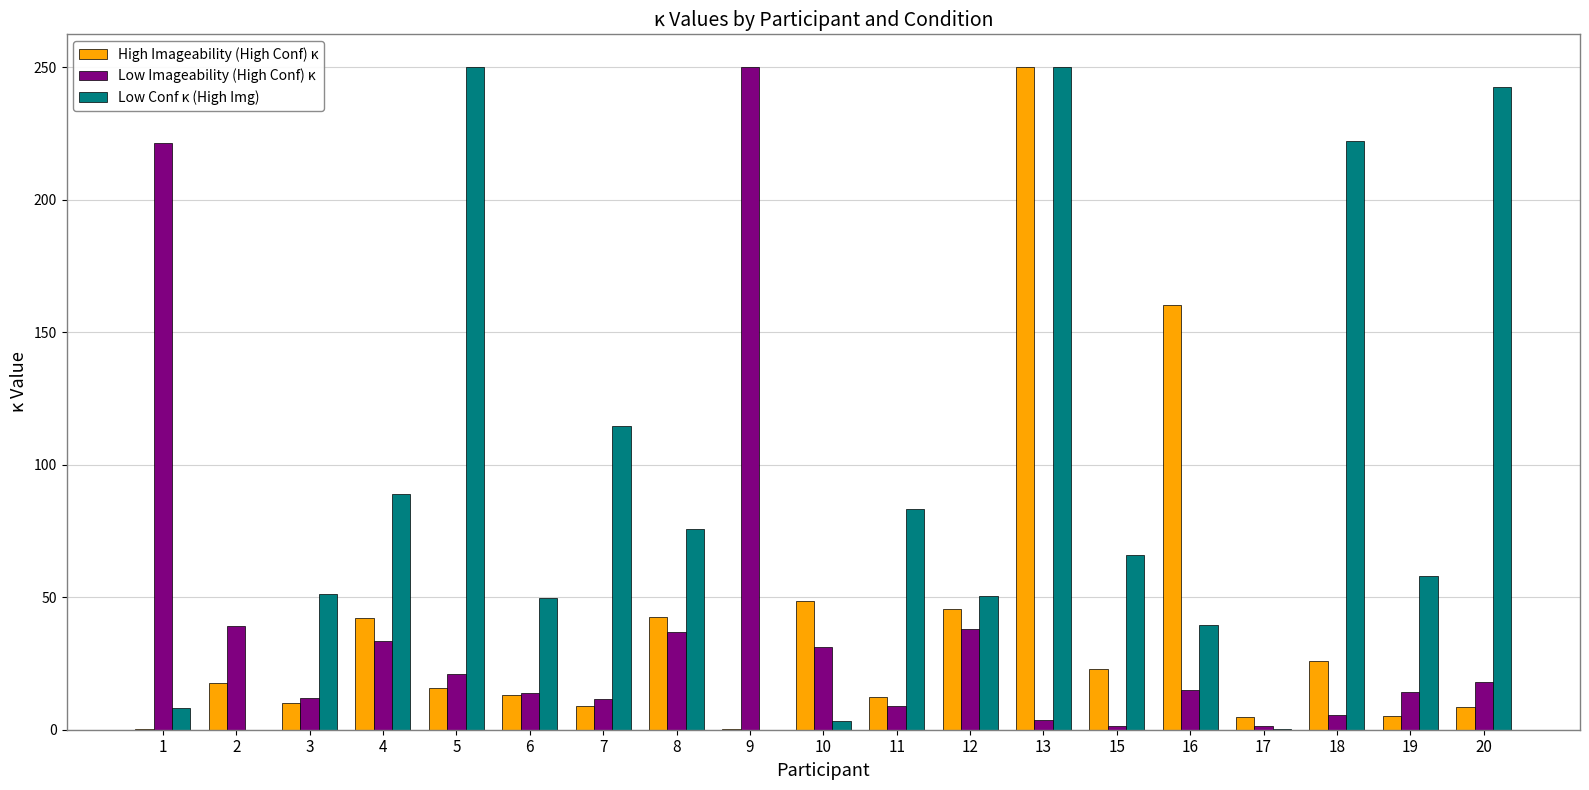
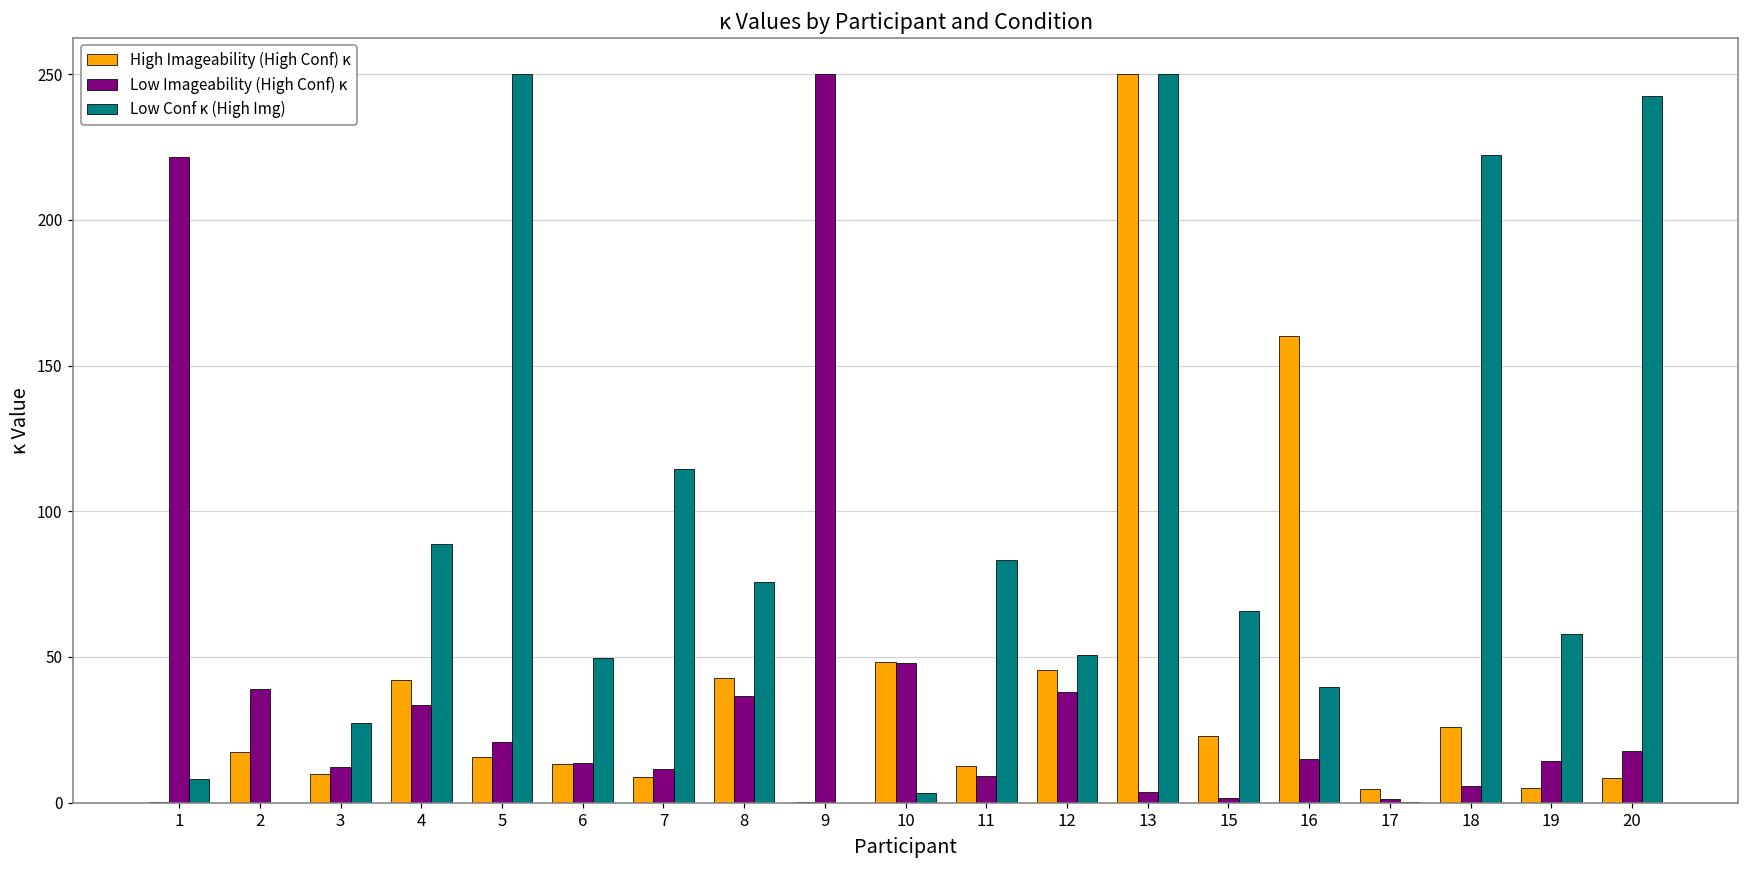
  {
    "High Imageability (High Conf) κ": {
      "2": 18,
      "3": 10,
      "4": 42,
      "5": 16,
      "6": 13,
      "7": 9,
      "8": 43,
      "10": 48,
      "11": 12,
      "12": 45,
      "13": 250,
      "15": 23,
      "16": 160,
      "17": 5,
      "18": 26,
      "19": 5,
      "20": 9
    },
    "Low Imageability (High Conf) κ": {
      "1": 221,
      "2": 39,
      "3": 12,
      "4": 34,
      "5": 21,
      "6": 14,
      "7": 12,
      "8": 37,
      "9": 250,
-     "10": 31,
+     "10": 48,
      "11": 9,
      "12": 38,
      "13": 4,
      "15": 1,
      "16": 15,
      "17": 1,
      "18": 6,
      "19": 14,
      "20": 18
    },
    "Low Conf κ (High Img)": {
      "1": 8,
-     "3": 51,
+     "3": 27,
      "4": 89,
      "5": 250,
      "6": 50,
      "7": 114,
      "8": 76,
      "10": 3,
      "11": 83,
      "12": 51,
      "13": 250,
      "15": 66,
      "16": 40,
      "18": 222,
      "19": 58,
      "20": 242
    }
  }
